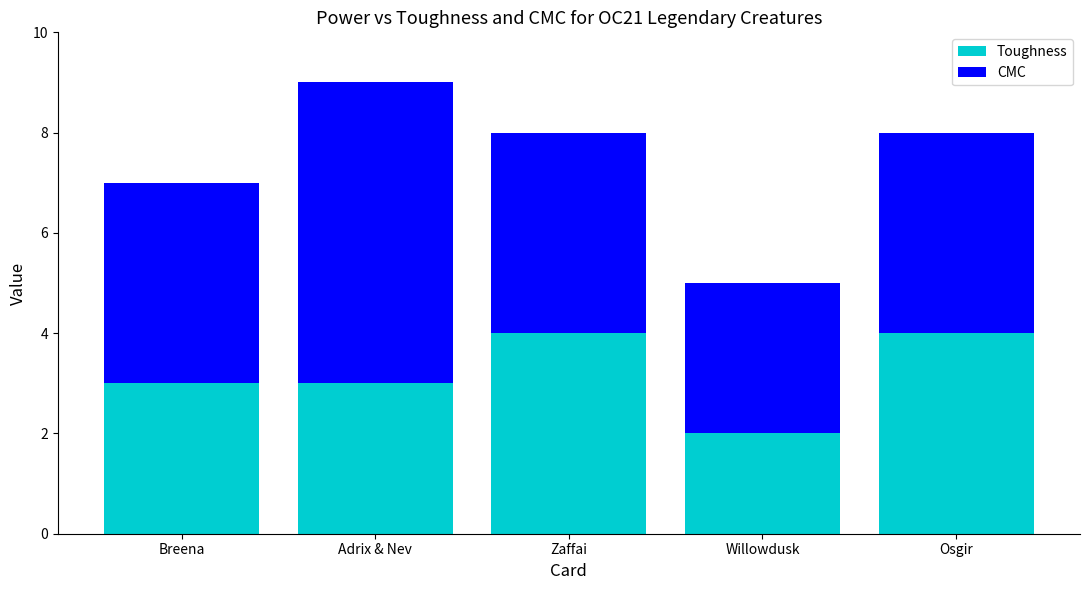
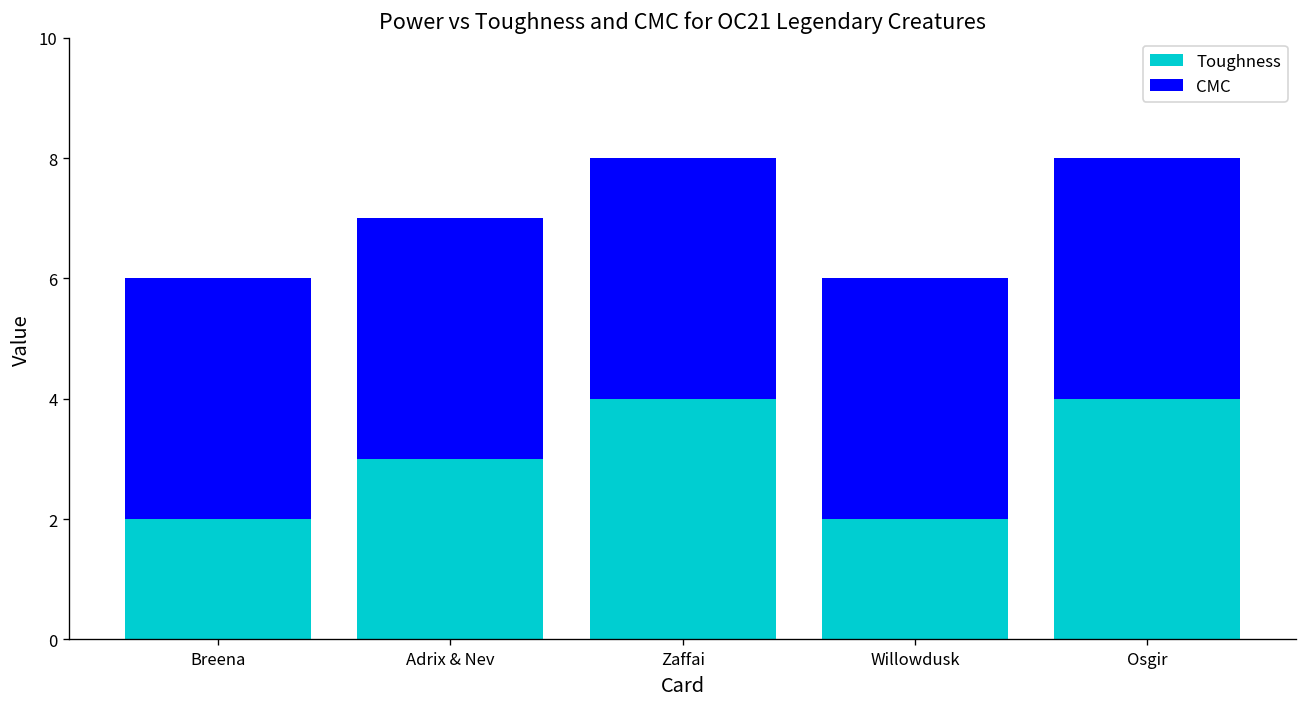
  {
    "Toughness": {
-     "Breena": 3,
+     "Breena": 2,
      "Adrix & Nev": 3,
      "Zaffai": 4,
      "Willowdusk": 2,
      "Osgir": 4
    },
    "CMC": {
      "Breena": 4,
-     "Adrix & Nev": 6,
+     "Adrix & Nev": 4,
      "Zaffai": 4,
-     "Willowdusk": 3,
+     "Willowdusk": 4,
      "Osgir": 4
    }
  }
